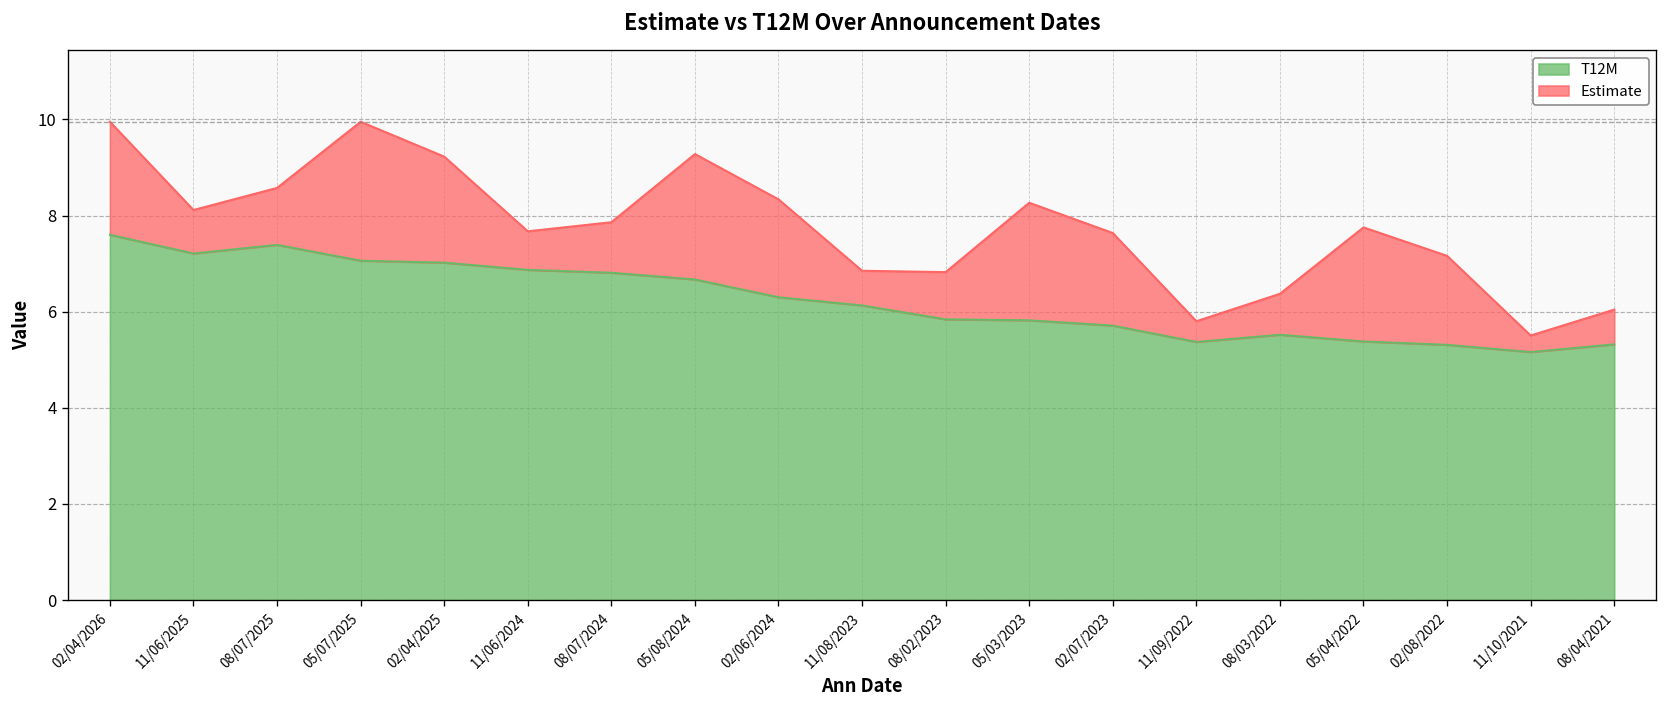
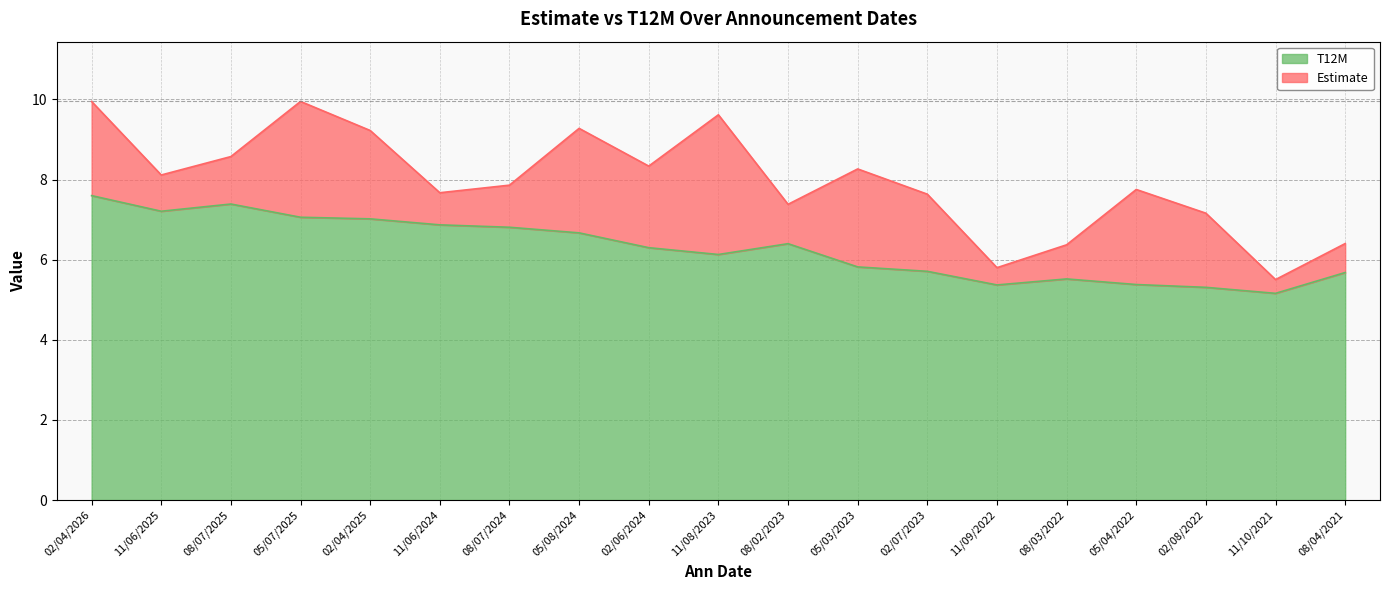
  {
    "T12M": {
      "02/04/2026": 7.6,
      "11/06/2025": 7.2,
      "08/07/2025": 7.4,
      "05/07/2025": 7.1,
      "02/04/2025": 7.0,
      "11/06/2024": 6.9,
      "08/07/2024": 6.8,
      "05/08/2024": 6.7,
      "02/06/2024": 6.3,
      "11/08/2023": 6.1,
-     "08/02/2023": 5.8,
+     "08/02/2023": 6.4,
      "05/03/2023": 5.8,
      "02/07/2023": 5.7,
      "11/09/2022": 5.4,
      "08/03/2022": 5.5,
      "05/04/2022": 5.4,
      "02/08/2022": 5.3,
      "11/10/2021": 5.2,
-     "08/04/2021": 5.3
+     "08/04/2021": 5.7
    },
    "Estimate": {
      "02/04/2026": 2.3,
      "11/06/2025": 0.9,
      "08/07/2025": 1.2,
      "05/07/2025": 2.9,
      "02/04/2025": 2.2,
      "11/06/2024": 0.8,
      "08/07/2024": 1.1,
      "05/08/2024": 2.6,
      "02/06/2024": 2.0,
-     "11/08/2023": 0.7,
+     "11/08/2023": 3.5,
      "08/02/2023": 1.0,
      "05/03/2023": 2.4,
      "02/07/2023": 1.9,
      "11/09/2022": 0.4,
      "08/03/2022": 0.9,
      "05/04/2022": 2.4,
      "02/08/2022": 1.9,
      "11/10/2021": 0.3,
      "08/04/2021": 0.7
    }
  }
